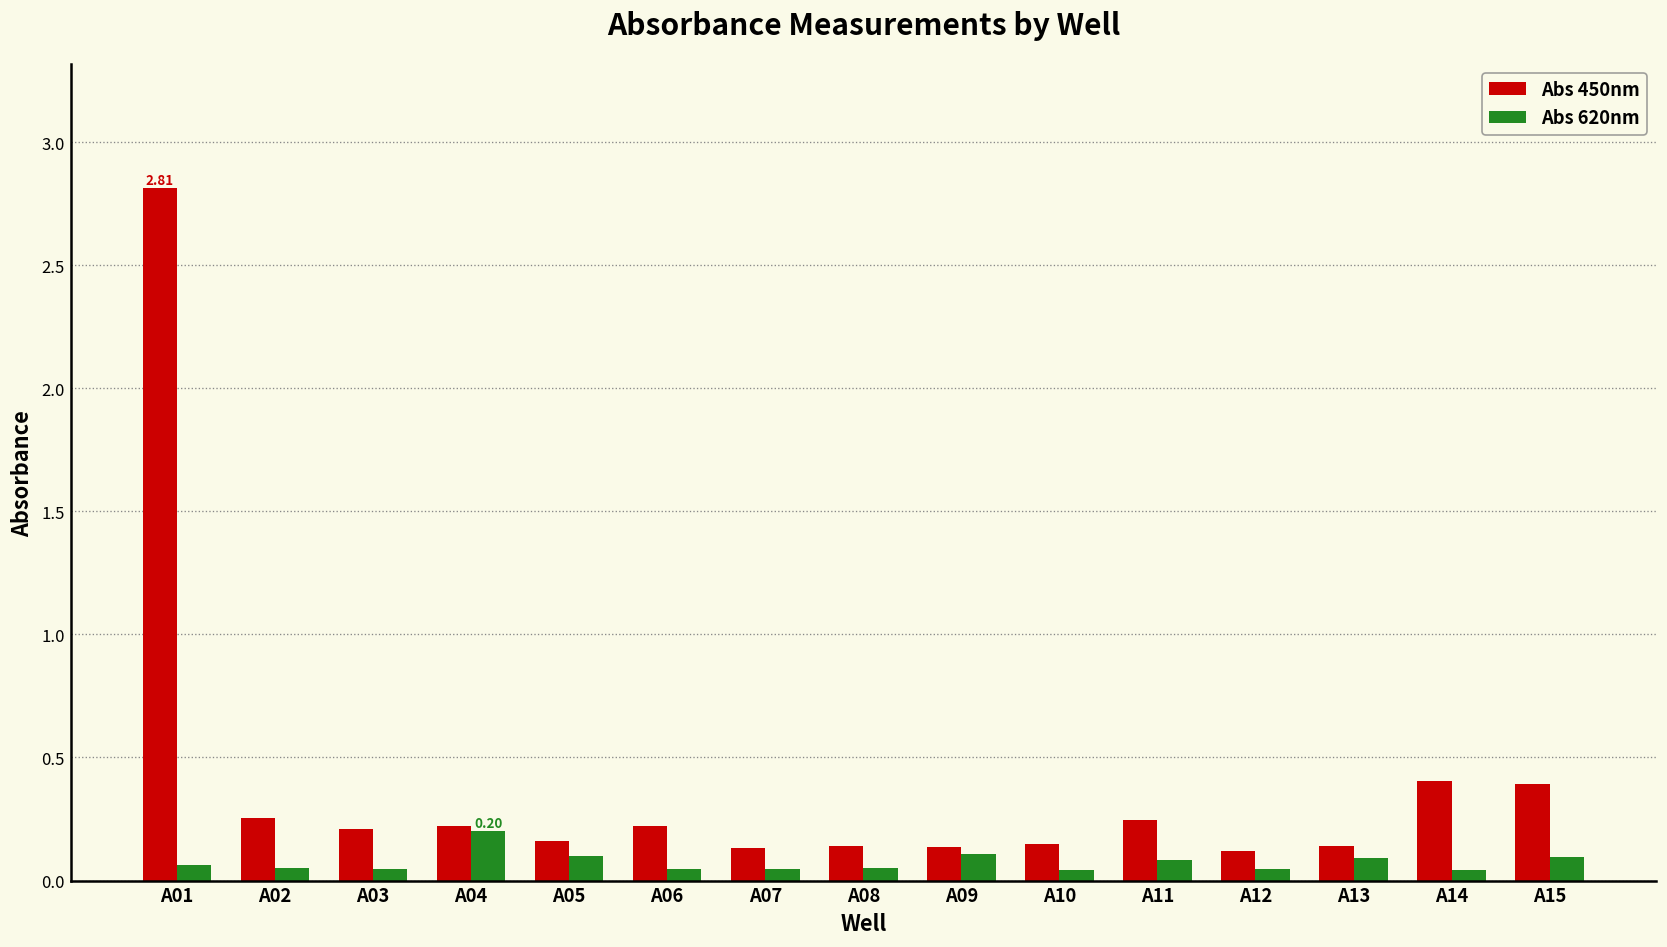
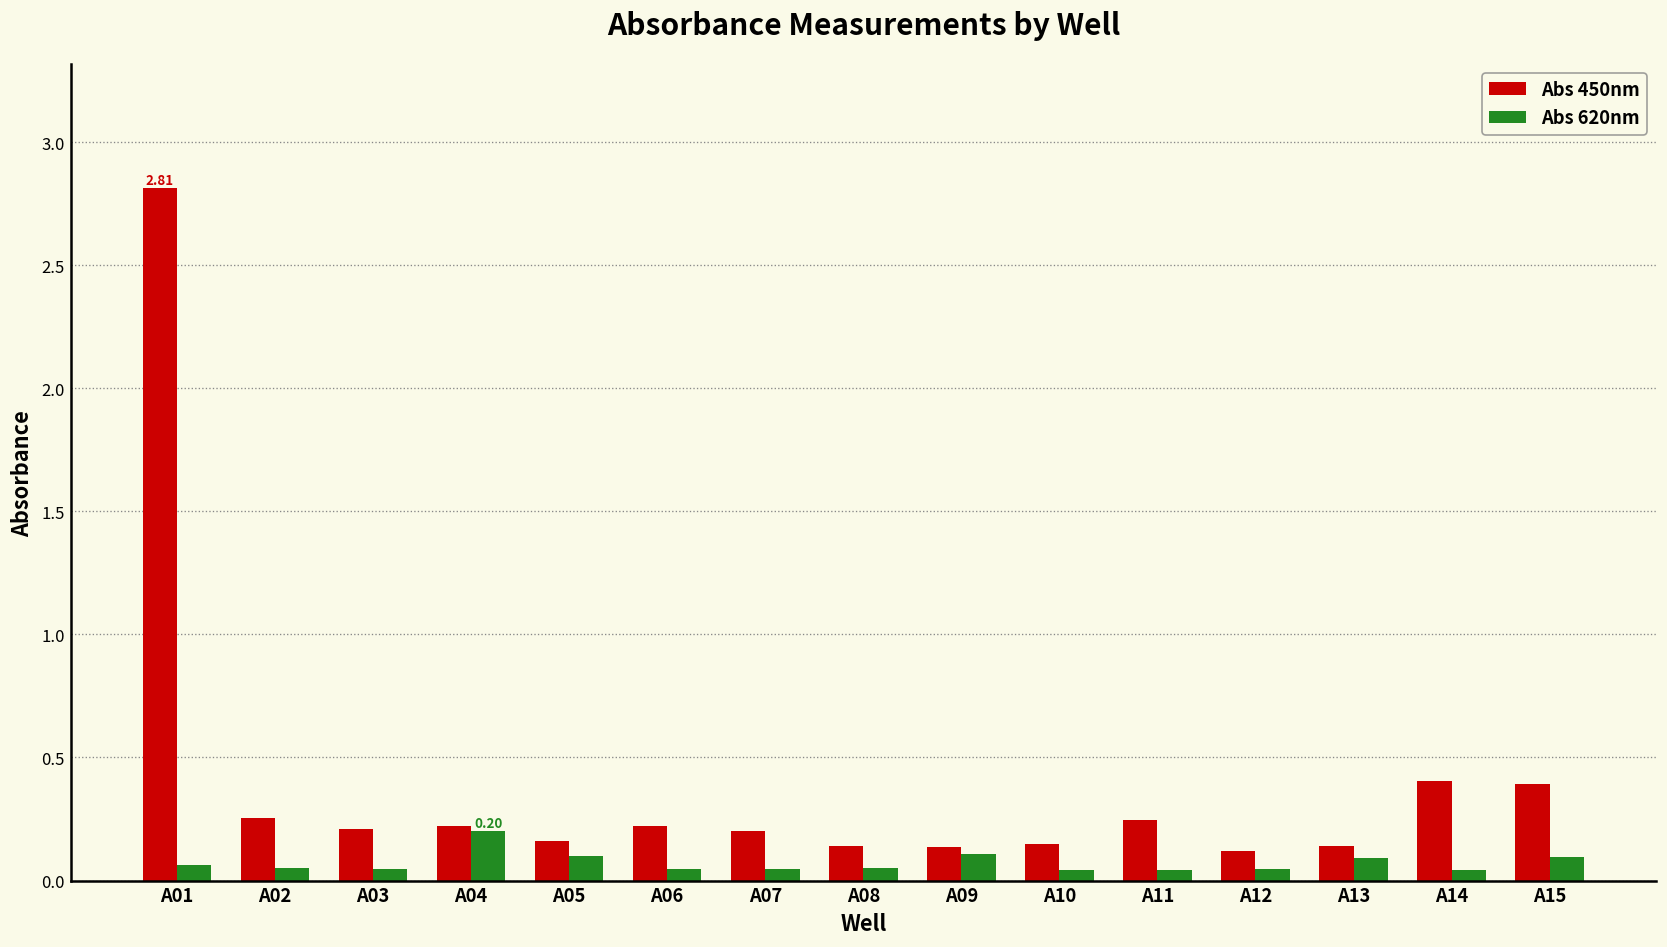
  {
    "Abs 450nm": {
      "A02": 0.26,
      "A03": 0.21,
      "A04": 0.22,
      "A05": 0.16,
      "A06": 0.22,
-     "A07": 0.13,
+     "A07": 0.20,
      "A08": 0.14,
      "A09": 0.14,
      "A10": 0.15,
      "A11": 0.25,
      "A12": 0.12,
      "A13": 0.14,
      "A14": 0.40,
      "A15": 0.39
    },
    "Abs 620nm": {
      "A01": 0.06,
      "A02": 0.05,
      "A03": 0.05,
      "A05": 0.10,
      "A06": 0.05,
      "A07": 0.05,
      "A08": 0.05,
      "A09": 0.11,
      "A10": 0.04,
-     "A11": 0.08,
+     "A11": 0.04,
      "A12": 0.05,
      "A13": 0.09,
      "A14": 0.04,
      "A15": 0.10
    }
  }
